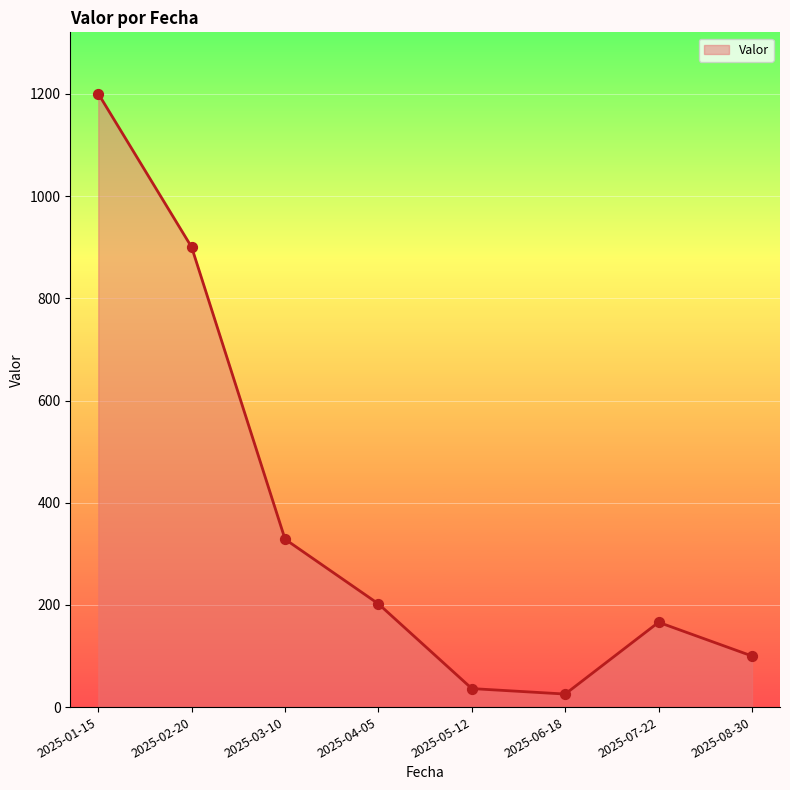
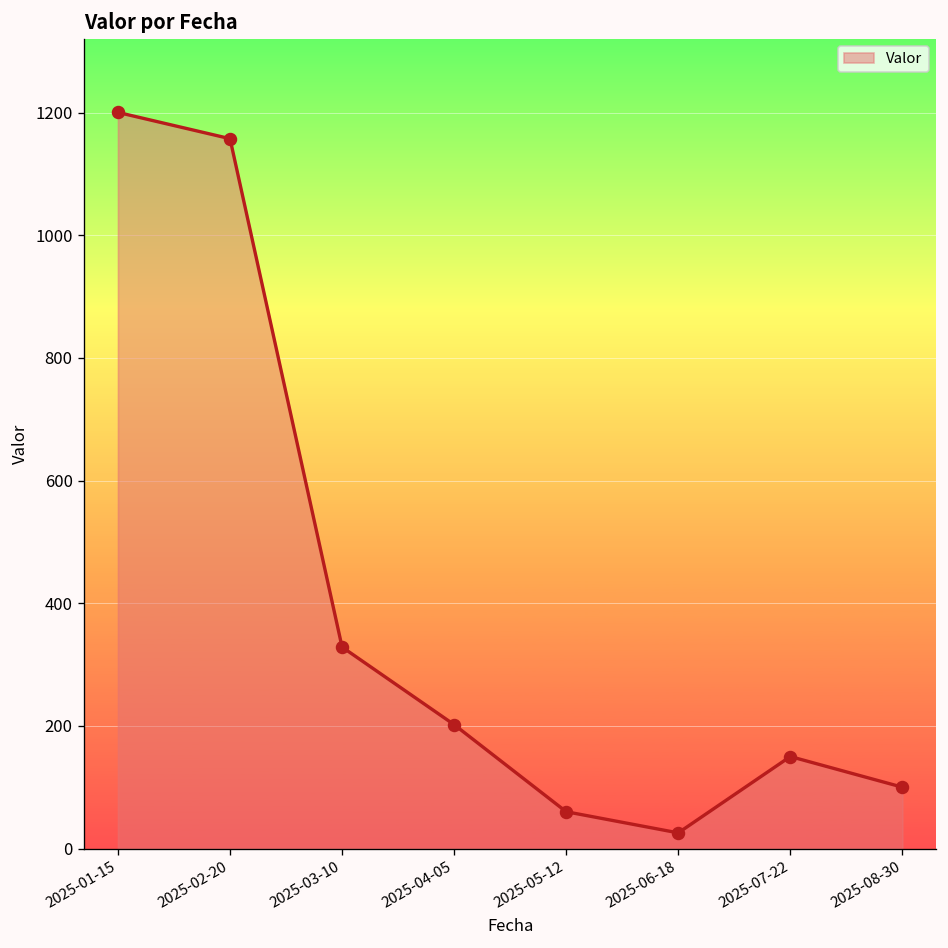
  {
    "2025-01-15": 1200,
-   "2025-02-20": 900,
+   "2025-02-20": 1160,
    "2025-03-10": 330,
    "2025-04-05": 200,
-   "2025-05-12": 40,
+   "2025-05-12": 60,
    "2025-06-18": 30,
-   "2025-07-22": 170,
+   "2025-07-22": 150,
    "2025-08-30": 100
  }
